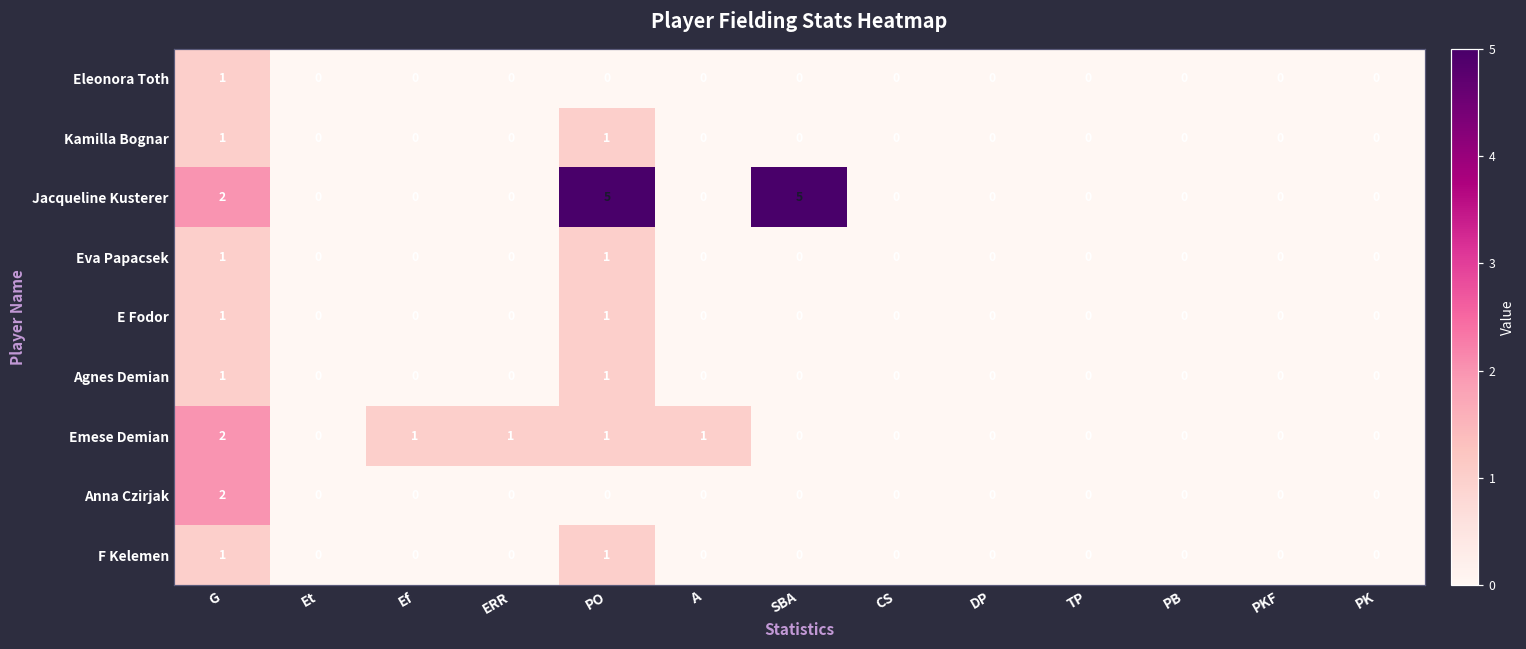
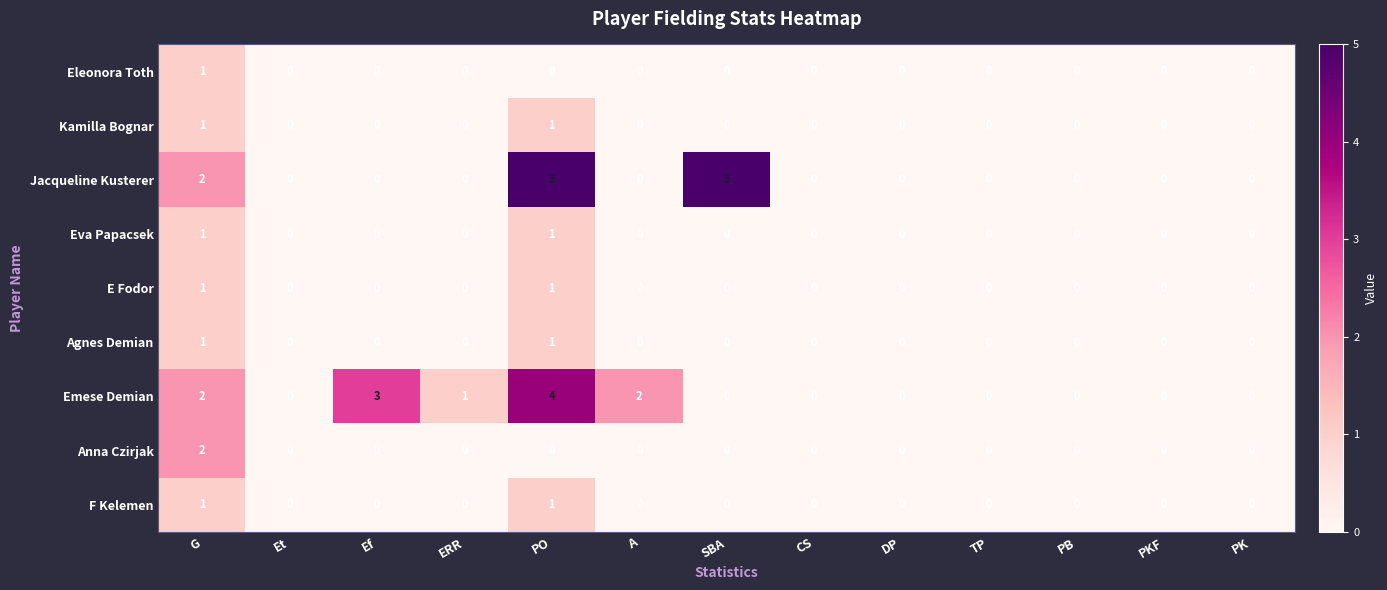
  {
    "Eleonora Toth": {
      "G": 1
    },
    "Kamilla Bognar": {
      "G": 1,
      "PO": 1
    },
    "Jacqueline Kusterer": {
      "G": 2,
      "PO": 5,
      "SBA": 5
    },
    "Eva Papacsek": {
      "G": 1,
      "PO": 1
    },
    "E Fodor": {
      "G": 1,
      "PO": 1
    },
    "Agnes Demian": {
      "G": 1,
      "PO": 1
    },
    "Emese Demian": {
      "G": 2,
-     "Ef": 1,
+     "Ef": 3,
      "ERR": 1,
-     "PO": 1,
-     "A": 1
+     "PO": 4,
+     "A": 2
    },
    "Anna Czirjak": {
      "G": 2
    },
    "F Kelemen": {
      "G": 1,
      "PO": 1
    }
  }
